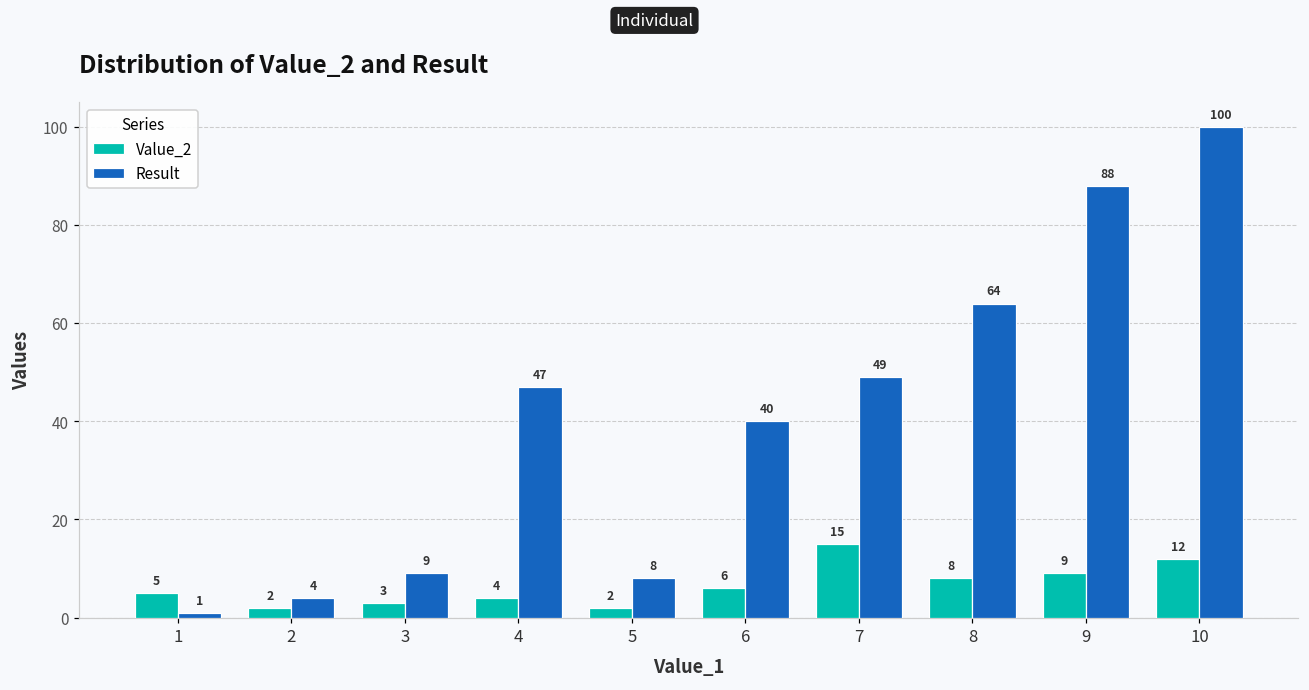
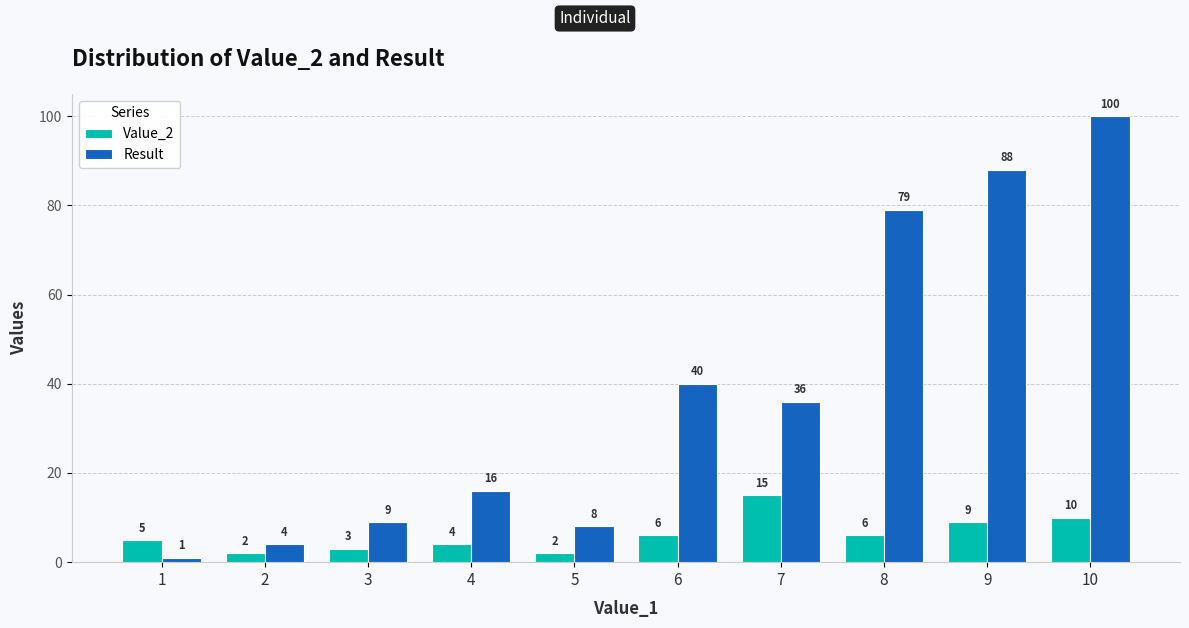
  {
    "Value_2": {
      "1": 5,
      "2": 2,
      "3": 3,
      "4": 4,
      "5": 2,
      "6": 6,
      "7": 15,
-     "8": 8,
+     "8": 6,
      "9": 9,
-     "10": 12
+     "10": 10
    },
    "Result": {
      "1": 1,
      "2": 4,
      "3": 9,
-     "4": 47,
+     "4": 16,
      "5": 8,
      "6": 40,
-     "7": 49,
-     "8": 64,
+     "7": 36,
+     "8": 79,
      "9": 88,
      "10": 100
    }
  }
